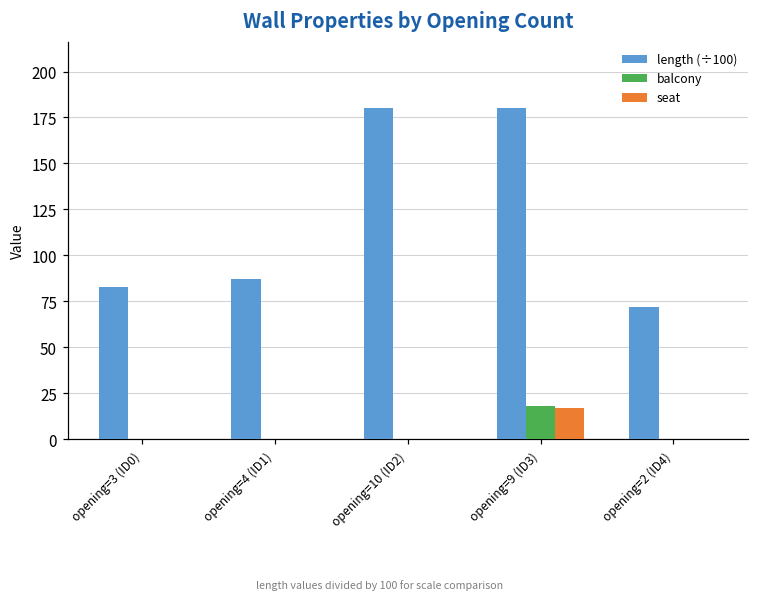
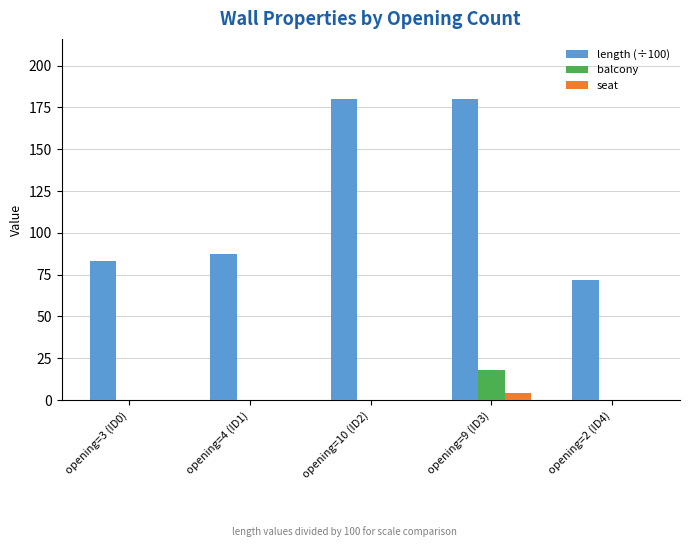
  {
    "length (÷100)": {
      "opening=3 (ID0)": 83,
      "opening=4 (ID1)": 87,
      "opening=10 (ID2)": 180,
      "opening=9 (ID3)": 180,
      "opening=2 (ID4)": 72
    },
    "balcony": {
      "opening=3 (ID0)": 0,
      "opening=4 (ID1)": 0,
      "opening=10 (ID2)": 0,
      "opening=9 (ID3)": 18,
      "opening=2 (ID4)": 0
    },
    "seat": {
      "opening=3 (ID0)": 0,
      "opening=4 (ID1)": 0,
      "opening=10 (ID2)": 0,
-     "opening=9 (ID3)": 17,
+     "opening=9 (ID3)": 4,
      "opening=2 (ID4)": 0
    }
  }
